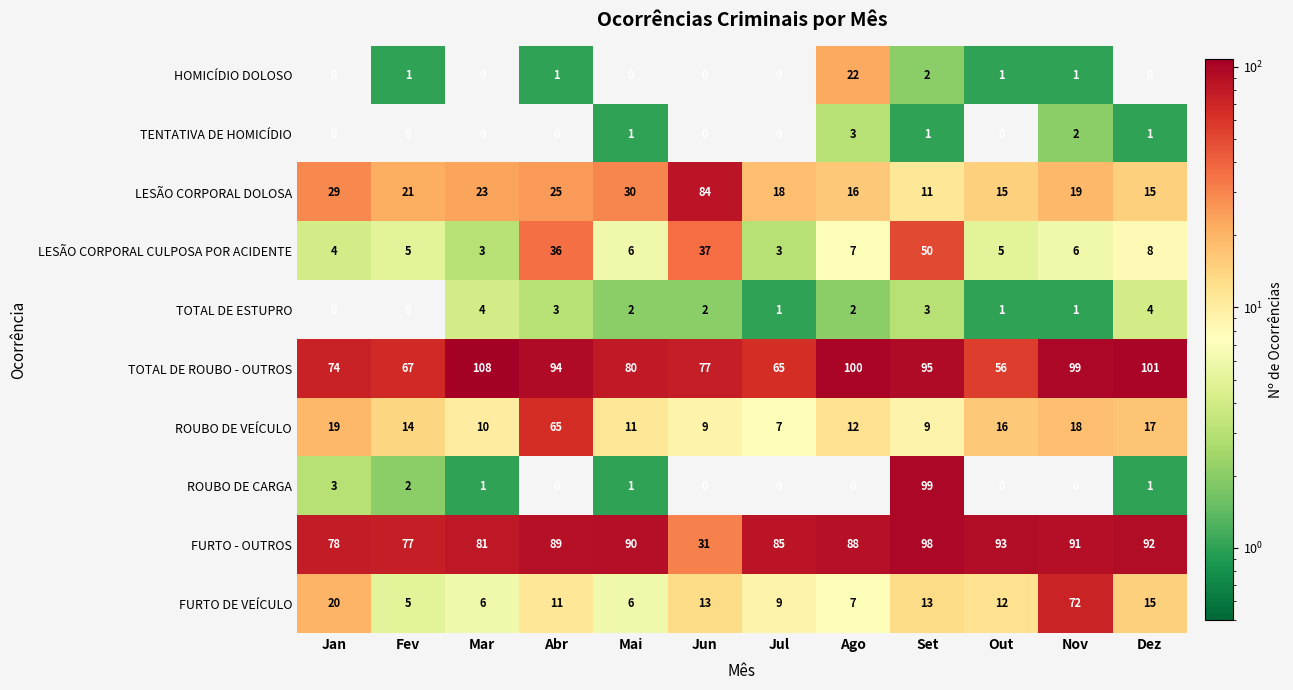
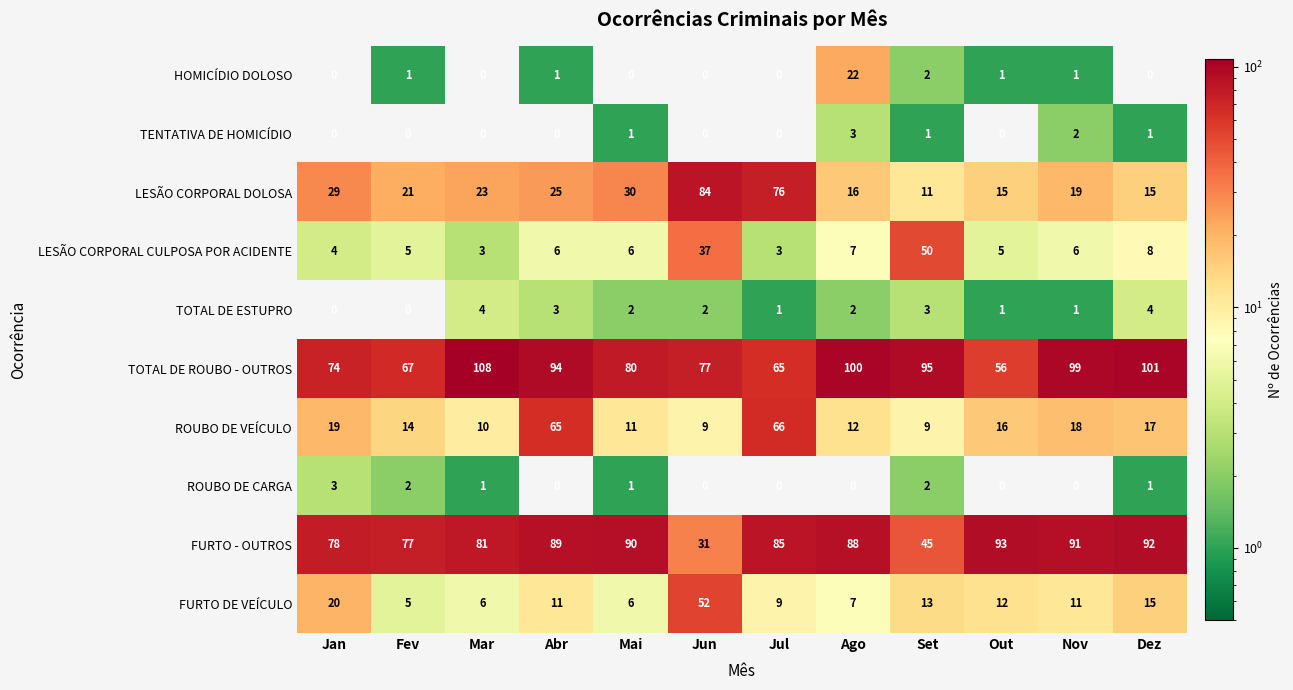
  {
    "HOMICÍDIO DOLOSO": {
      "Fev": 1,
      "Abr": 1,
      "Ago": 22,
      "Set": 2,
      "Out": 1,
      "Nov": 1
    },
    "TENTATIVA DE HOMICÍDIO": {
      "Mai": 1,
      "Ago": 3,
      "Set": 1,
      "Nov": 2,
      "Dez": 1
    },
    "LESÃO CORPORAL DOLOSA": {
      "Jan": 29,
      "Fev": 21,
      "Mar": 23,
      "Abr": 25,
      "Mai": 30,
      "Jun": 84,
-     "Jul": 18,
+     "Jul": 76,
      "Ago": 16,
      "Set": 11,
      "Out": 15,
      "Nov": 19,
      "Dez": 15
    },
    "LESÃO CORPORAL CULPOSA POR ACIDENTE": {
      "Jan": 4,
      "Fev": 5,
      "Mar": 3,
-     "Abr": 36,
+     "Abr": 6,
      "Mai": 6,
      "Jun": 37,
      "Jul": 3,
      "Ago": 7,
      "Set": 50,
      "Out": 5,
      "Nov": 6,
      "Dez": 8
    },
    "TOTAL DE ESTUPRO": {
      "Mar": 4,
      "Abr": 3,
      "Mai": 2,
      "Jun": 2,
      "Jul": 1,
      "Ago": 2,
      "Set": 3,
      "Out": 1,
      "Nov": 1,
      "Dez": 4
    },
    "TOTAL DE ROUBO - OUTROS": {
      "Jan": 74,
      "Fev": 67,
      "Mar": 108,
      "Abr": 94,
      "Mai": 80,
      "Jun": 77,
      "Jul": 65,
      "Ago": 100,
      "Set": 95,
      "Out": 56,
      "Nov": 99,
      "Dez": 101
    },
    "ROUBO DE VEÍCULO": {
      "Jan": 19,
      "Fev": 14,
      "Mar": 10,
      "Abr": 65,
      "Mai": 11,
      "Jun": 9,
-     "Jul": 7,
+     "Jul": 66,
      "Ago": 12,
      "Set": 9,
      "Out": 16,
      "Nov": 18,
      "Dez": 17
    },
    "ROUBO DE CARGA": {
      "Jan": 3,
      "Fev": 2,
      "Mar": 1,
      "Mai": 1,
-     "Set": 99,
+     "Set": 2,
      "Dez": 1
    },
    "FURTO - OUTROS": {
      "Jan": 78,
      "Fev": 77,
      "Mar": 81,
      "Abr": 89,
      "Mai": 90,
      "Jun": 31,
      "Jul": 85,
      "Ago": 88,
-     "Set": 98,
+     "Set": 45,
      "Out": 93,
      "Nov": 91,
      "Dez": 92
    },
    "FURTO DE VEÍCULO": {
      "Jan": 20,
      "Fev": 5,
      "Mar": 6,
      "Abr": 11,
      "Mai": 6,
-     "Jun": 13,
+     "Jun": 52,
      "Jul": 9,
      "Ago": 7,
      "Set": 13,
      "Out": 12,
-     "Nov": 72,
+     "Nov": 11,
      "Dez": 15
    }
  }
